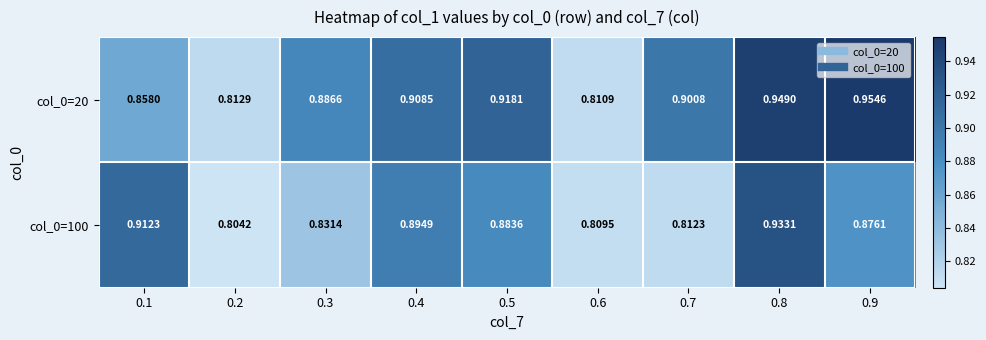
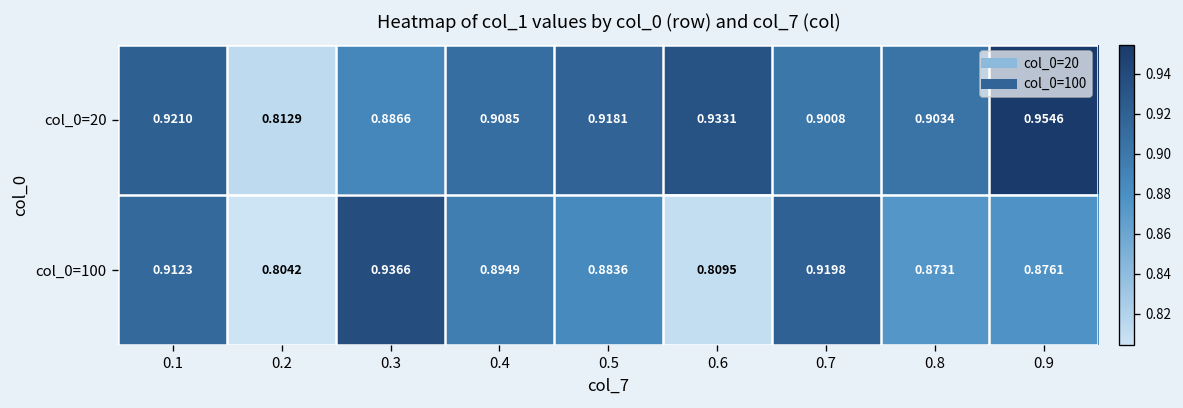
  {
    "col_0=20": {
-     "0.1": 0.8580,
+     "0.1": 0.9210,
      "0.2": 0.8129,
      "0.3": 0.8866,
      "0.4": 0.9085,
      "0.5": 0.9181,
-     "0.6": 0.8109,
+     "0.6": 0.9331,
      "0.7": 0.9008,
-     "0.8": 0.9490,
+     "0.8": 0.9034,
      "0.9": 0.9546
    },
    "col_0=100": {
      "0.1": 0.9123,
      "0.2": 0.8042,
-     "0.3": 0.8314,
+     "0.3": 0.9366,
      "0.4": 0.8949,
      "0.5": 0.8836,
      "0.6": 0.8095,
-     "0.7": 0.8123,
-     "0.8": 0.9331,
+     "0.7": 0.9198,
+     "0.8": 0.8731,
      "0.9": 0.8761
    }
  }
